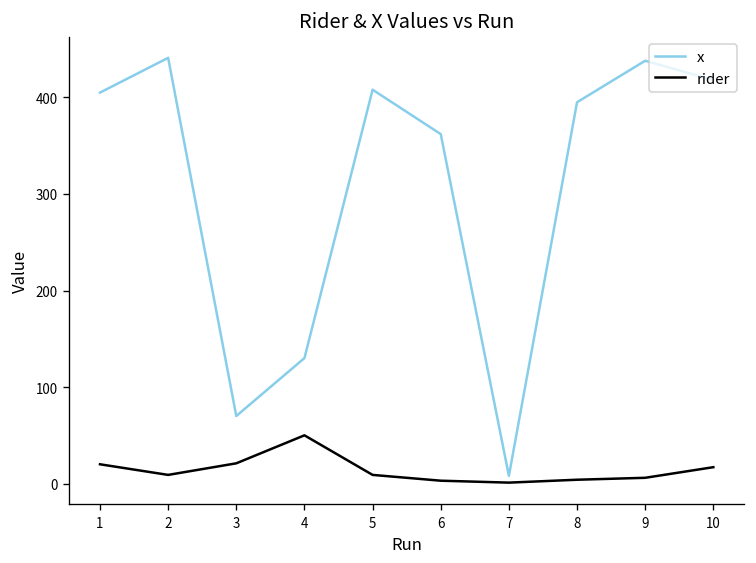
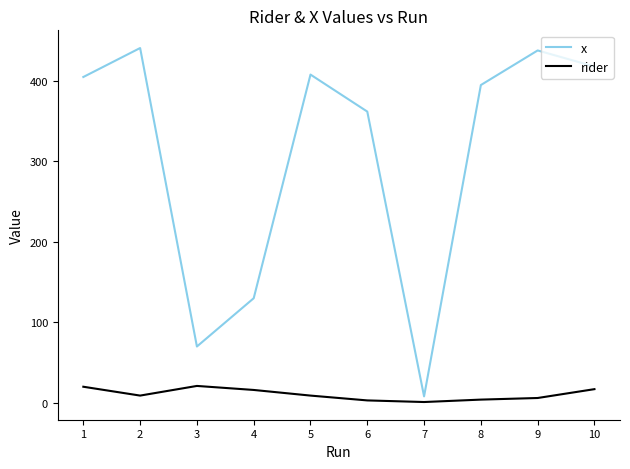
  {
    "x": {
      "1": 410,
      "2": 440,
      "3": 70,
      "4": 130,
      "5": 410,
      "6": 360,
      "7": 10,
      "8": 400,
      "9": 440
    },
    "rider": {
      "1": 20,
      "2": 10,
      "3": 20,
-     "4": 50,
+     "4": 20,
      "5": 10,
      "6": 0,
      "7": 0,
      "8": 0,
      "9": 10,
      "10": 20
    }
  }
